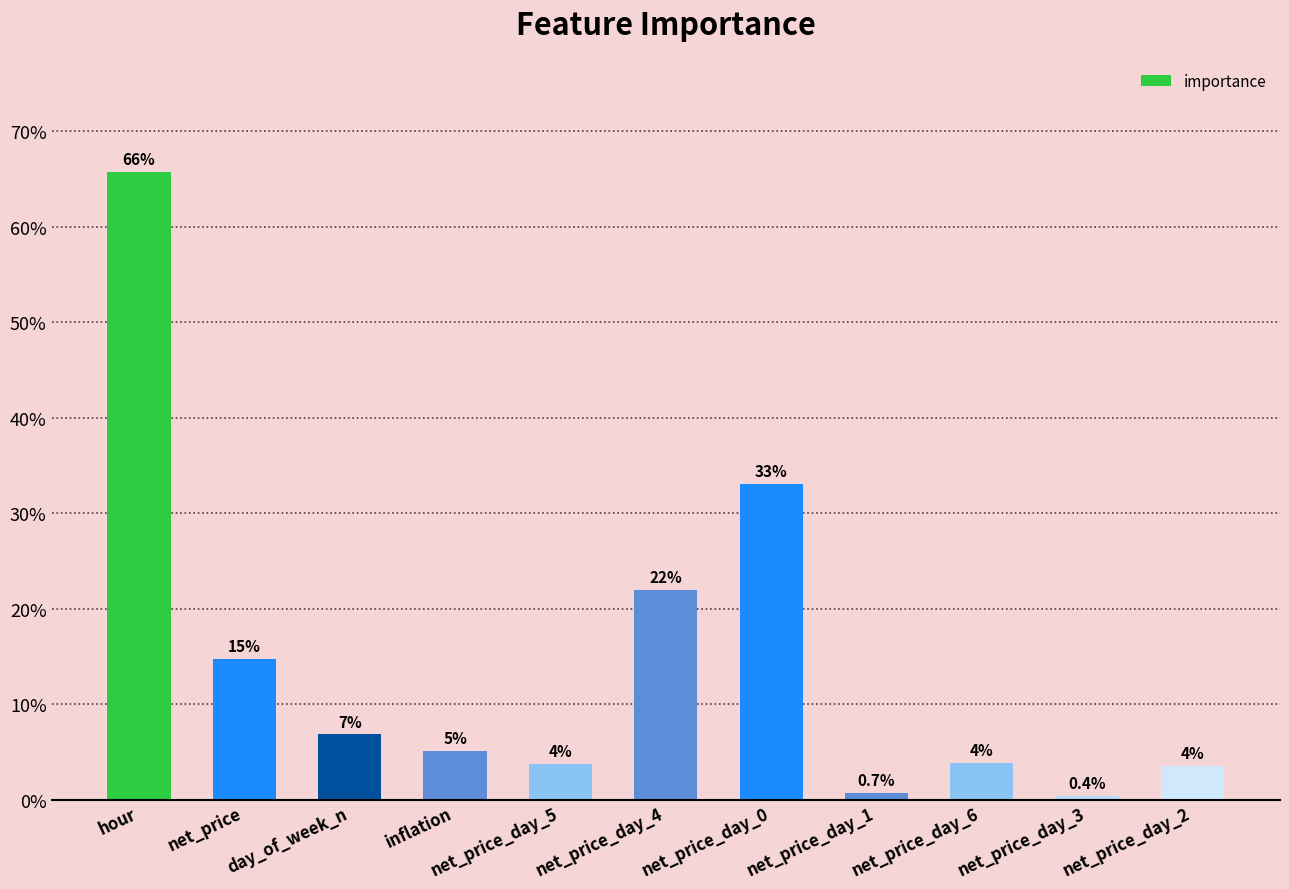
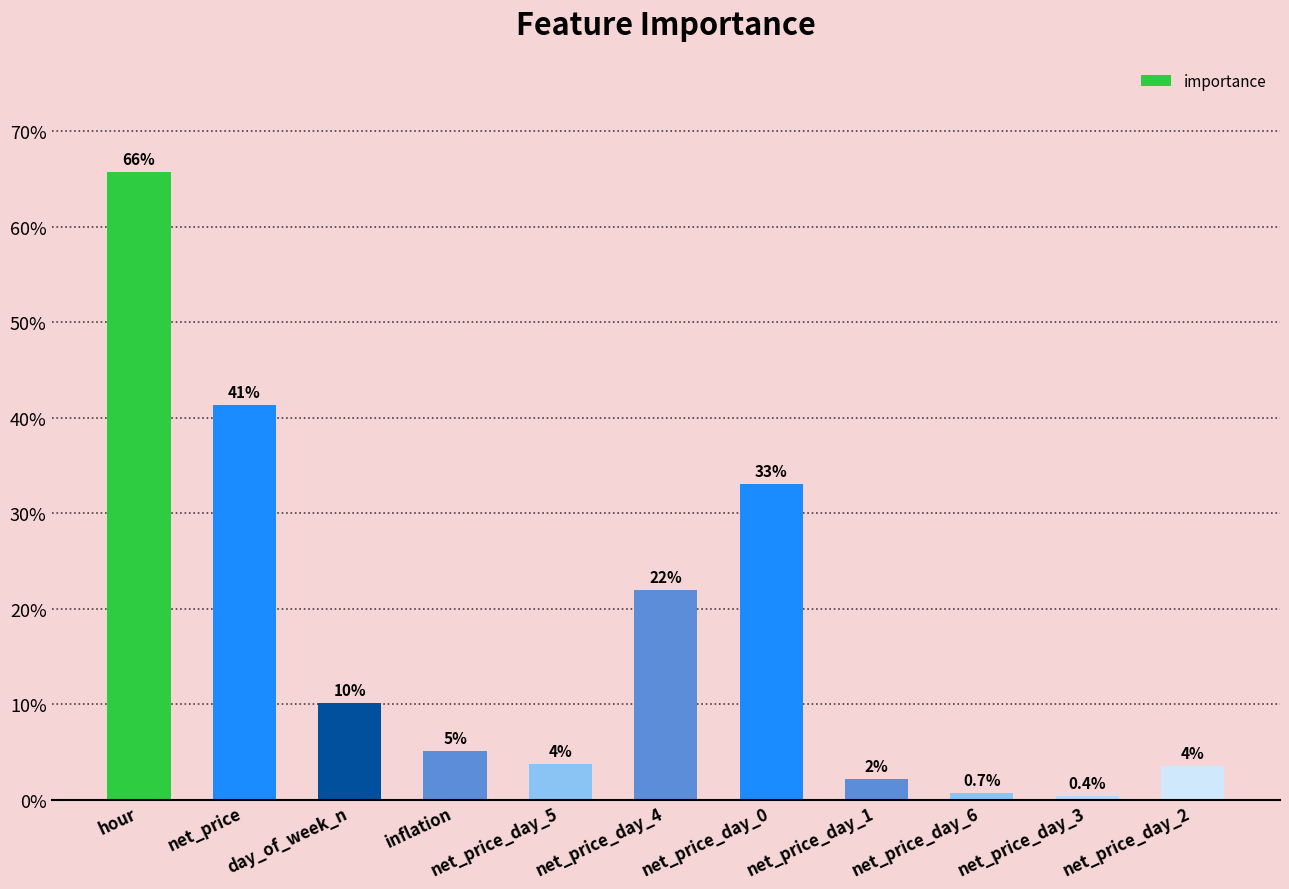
  {
    "hour": "66%",
-   "net_price": "15%",
-   "day_of_week_n": "7%",
+   "net_price": "41%",
+   "day_of_week_n": "10%",
    "inflation": "5%",
    "net_price_day_5": "4%",
    "net_price_day_4": "22%",
    "net_price_day_0": "33%",
-   "net_price_day_1": "0.7%",
-   "net_price_day_6": "4%",
+   "net_price_day_1": "2%",
+   "net_price_day_6": "0.7%",
    "net_price_day_3": "0.4%",
    "net_price_day_2": "4%"
  }
